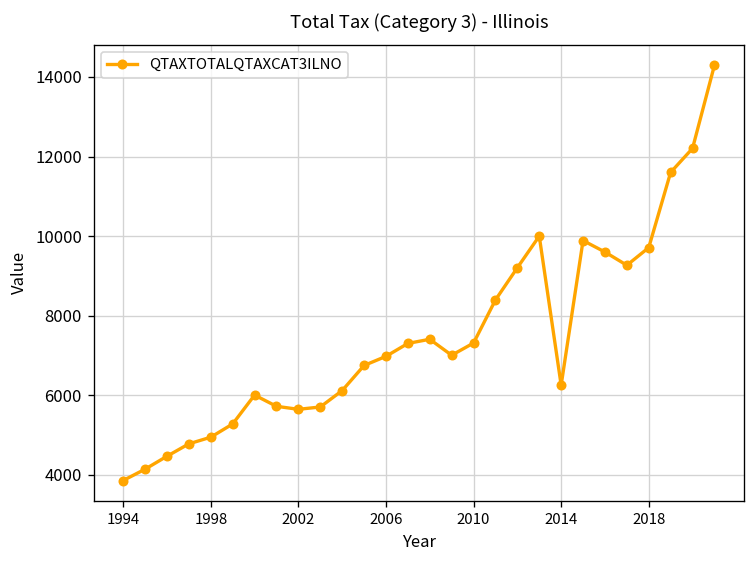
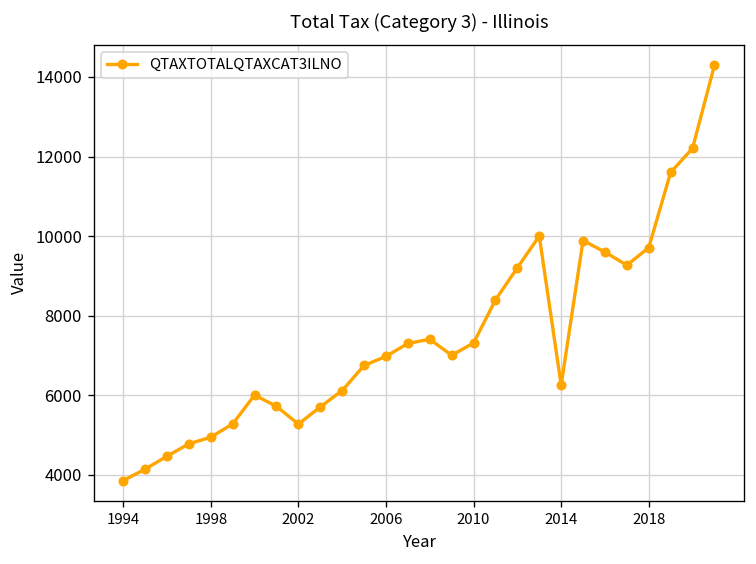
  {
    "1994": 3900,
    "1998": 4900,
-   "2002": 5600,
+   "2002": 5300,
    "2006": 7000,
    "2010": 7300,
    "2014": 6300,
    "2018": 9700
  }
